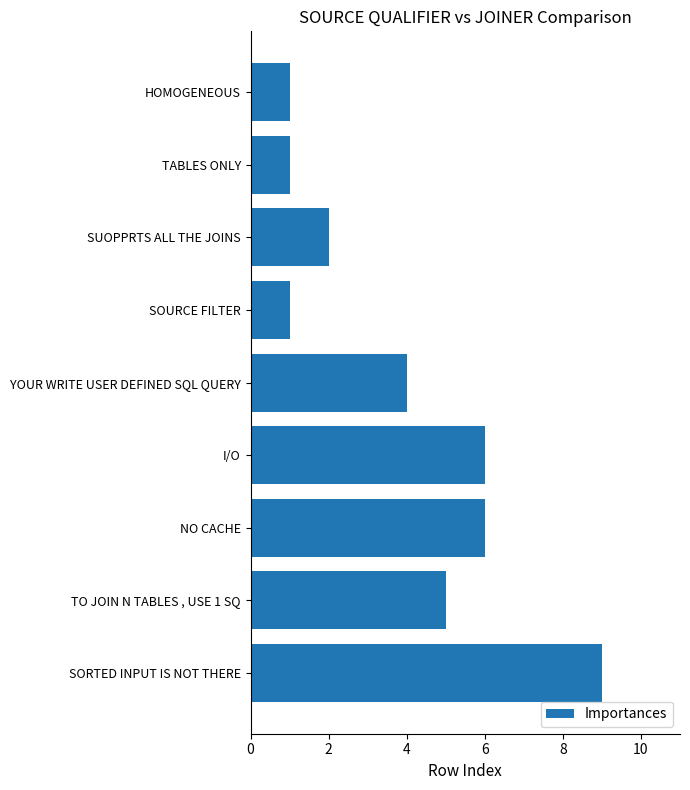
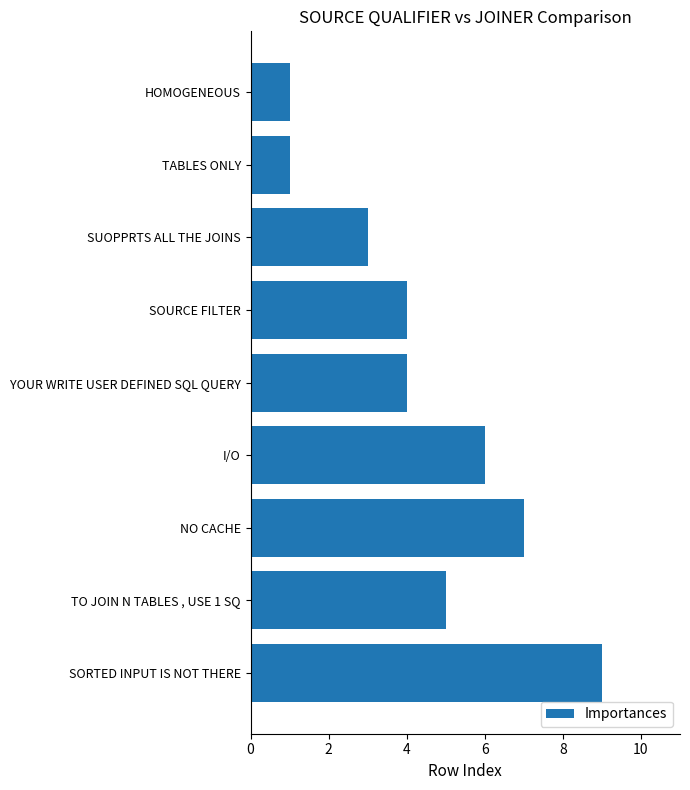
  {
    "HOMOGENEOUS": 1,
    "TABLES ONLY": 1,
-   "SUOPPRTS ALL THE JOINS": 2,
-   "SOURCE FILTER": 1,
+   "SUOPPRTS ALL THE JOINS": 3,
+   "SOURCE FILTER": 4,
    "YOUR WRITE USER DEFINED SQL QUERY": 4,
    "I/O": 6,
-   "NO CACHE": 6,
+   "NO CACHE": 7,
    "TO JOIN N TABLES , USE 1 SQ": 5,
    "SORTED INPUT IS NOT THERE": 9
  }
